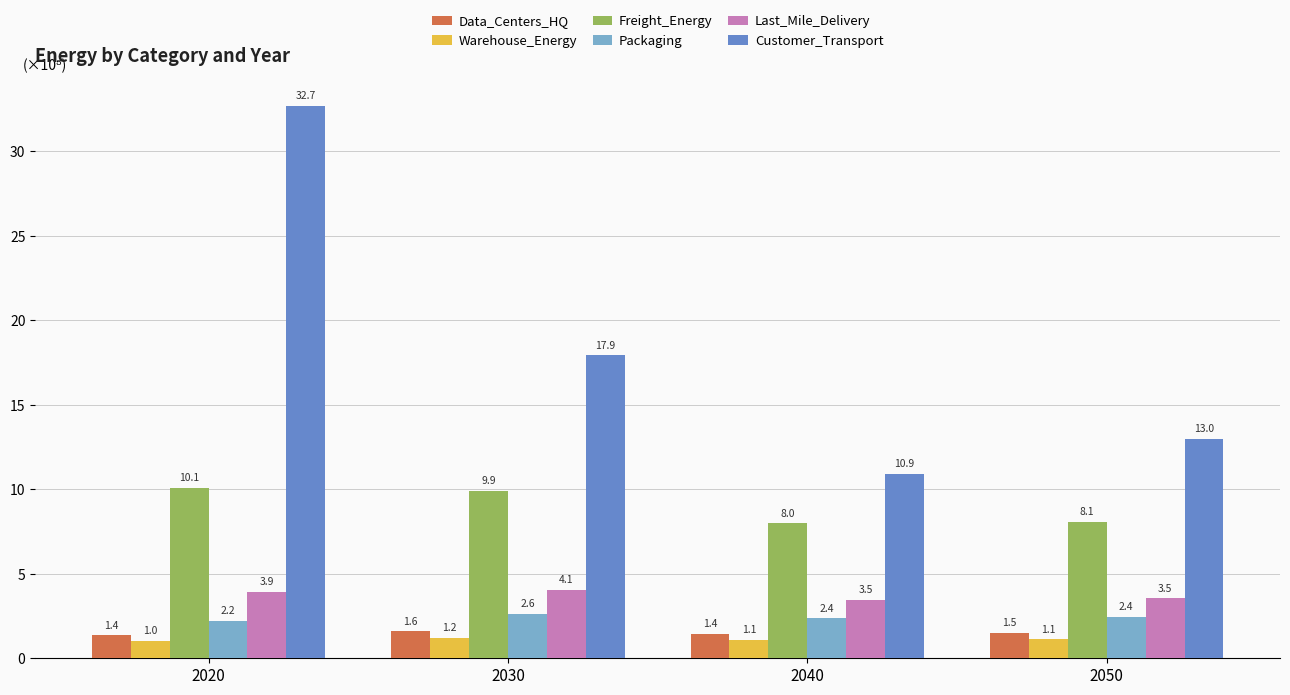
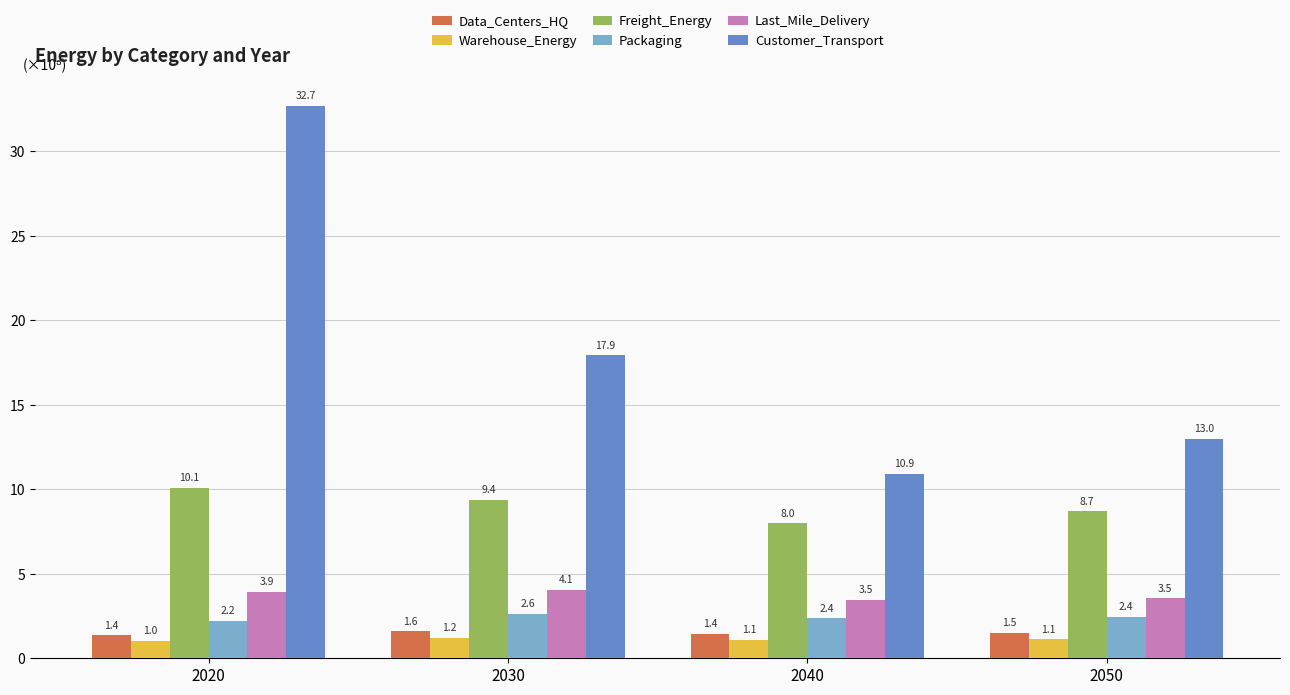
  {
    "Data_Centers_HQ": {
      "2020": 1.4,
      "2030": 1.6,
      "2040": 1.4,
      "2050": 1.5
    },
    "Warehouse_Energy": {
      "2020": 1.0,
      "2030": 1.2,
      "2040": 1.1,
      "2050": 1.1
    },
    "Freight_Energy": {
      "2020": 10.1,
-     "2030": 9.9,
+     "2030": 9.4,
      "2040": 8.0,
-     "2050": 8.1
+     "2050": 8.7
    },
    "Last_Mile_Delivery": {
      "2020": 3.9,
      "2030": 4.1,
      "2040": 3.5,
      "2050": 3.5
    }
  }
